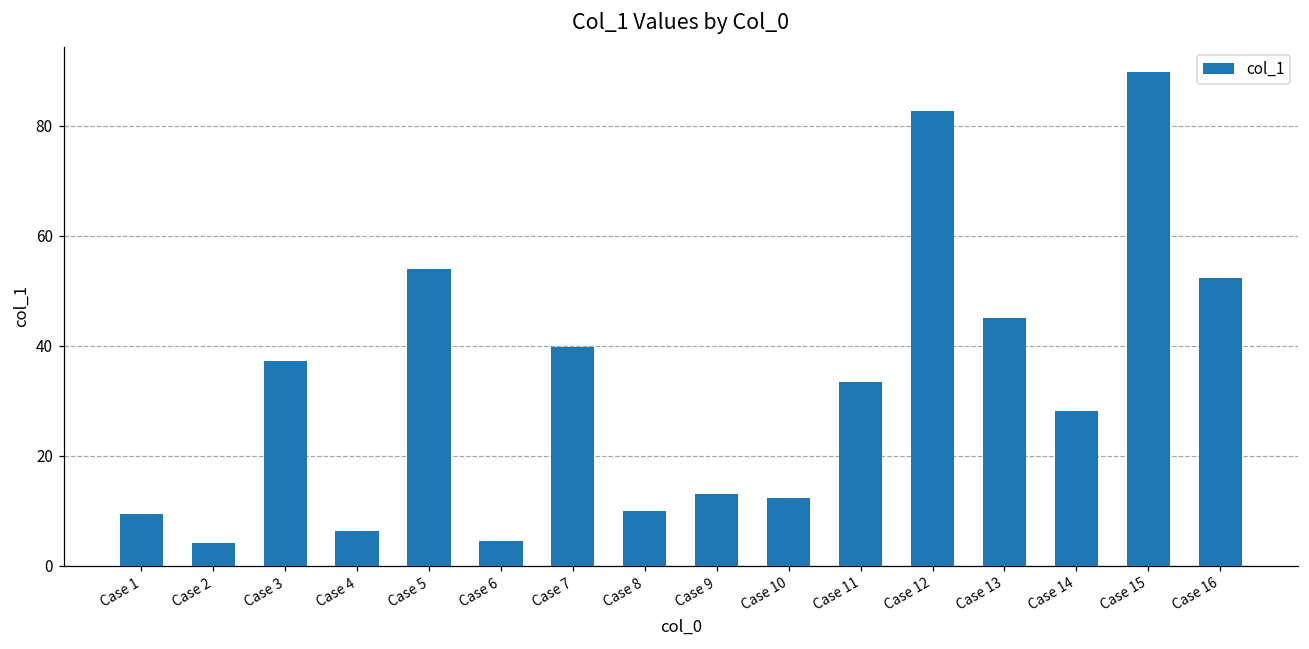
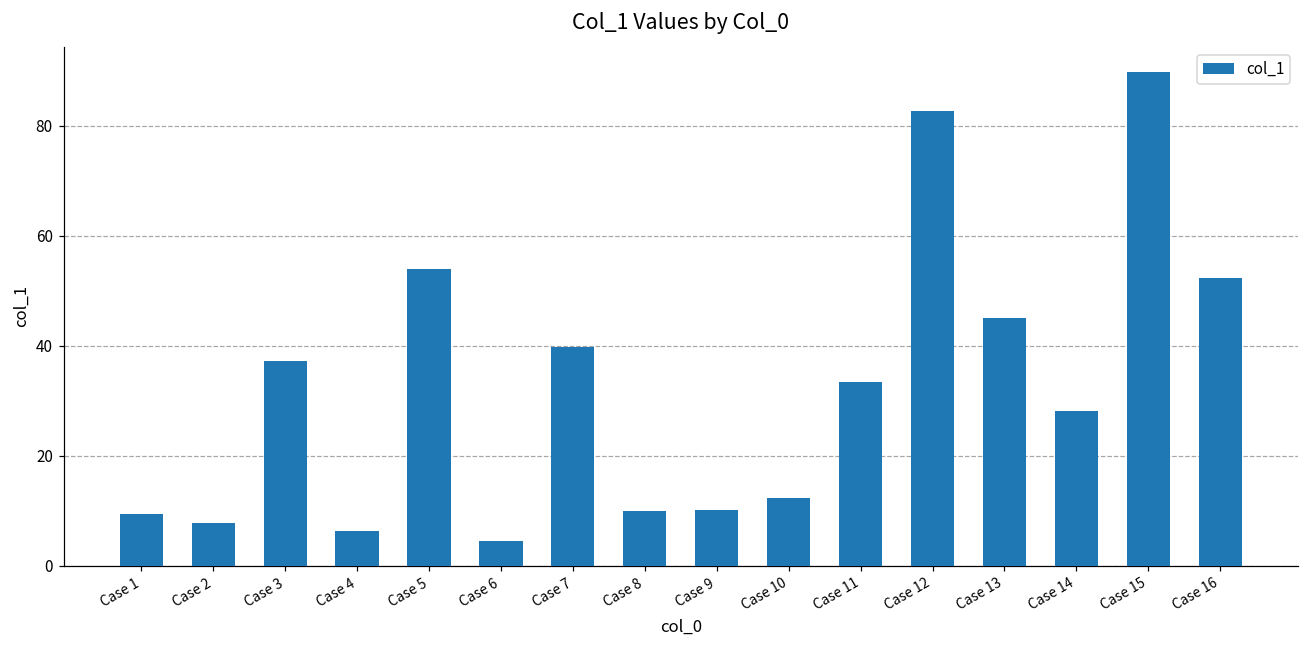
  {
    "Case 1": 9,
-   "Case 2": 4,
+   "Case 2": 8,
    "Case 3": 37,
    "Case 4": 6,
    "Case 5": 54,
    "Case 6": 4,
    "Case 7": 40,
    "Case 8": 10,
-   "Case 9": 13,
+   "Case 9": 10,
    "Case 10": 12,
    "Case 11": 33,
    "Case 12": 83,
    "Case 13": 45,
    "Case 14": 28,
    "Case 15": 90,
    "Case 16": 52
  }
